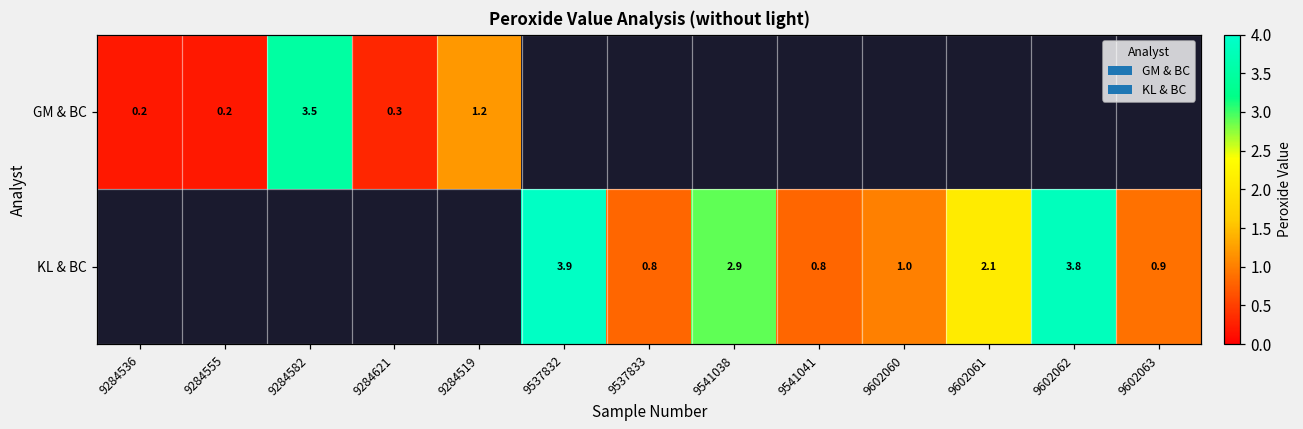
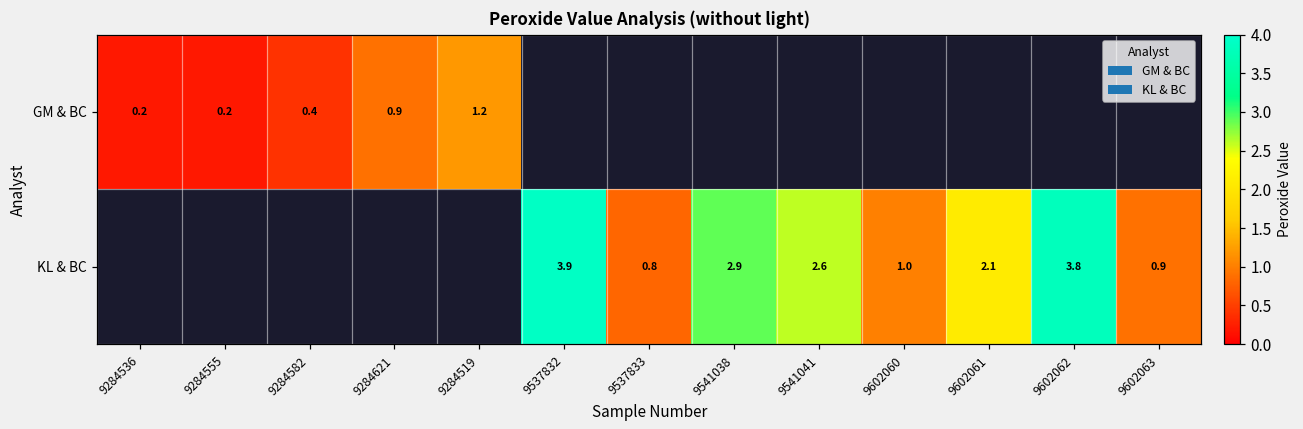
  {
    "GM & BC": {
      "9284536": 0.2,
      "9284555": 0.2,
-     "9284582": 3.5,
-     "9284621": 0.3,
+     "9284582": 0.4,
+     "9284621": 0.9,
      "9284519": 1.2
    },
    "KL & BC": {
      "9537832": 3.9,
      "9537833": 0.8,
      "9541038": 2.9,
-     "9541041": 0.8,
+     "9541041": 2.6,
      "9602060": 1.0,
      "9602061": 2.1,
      "9602062": 3.8,
      "9602063": 0.9
    }
  }
